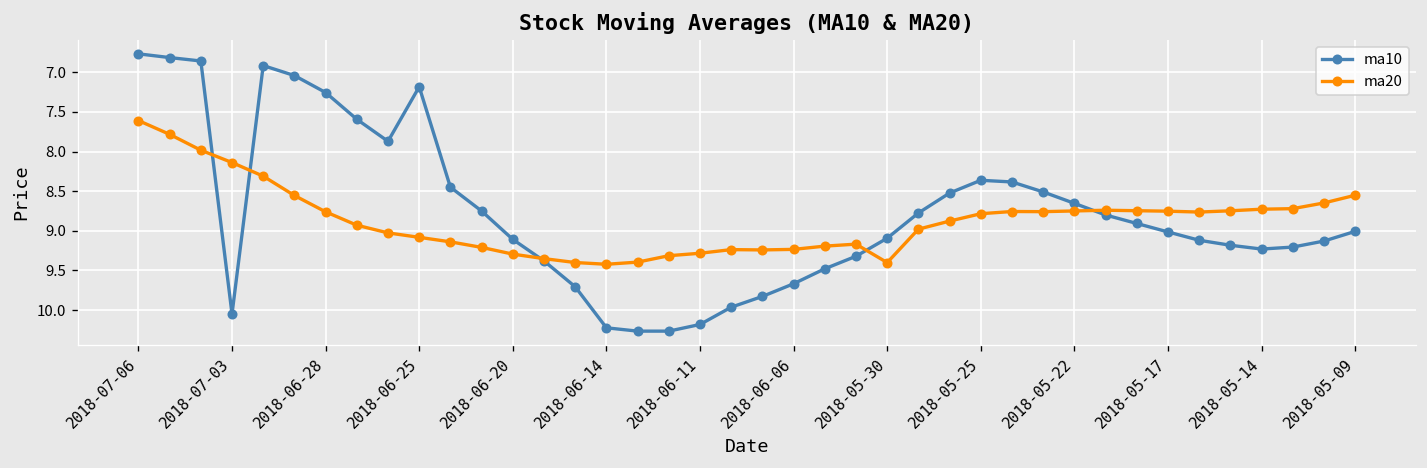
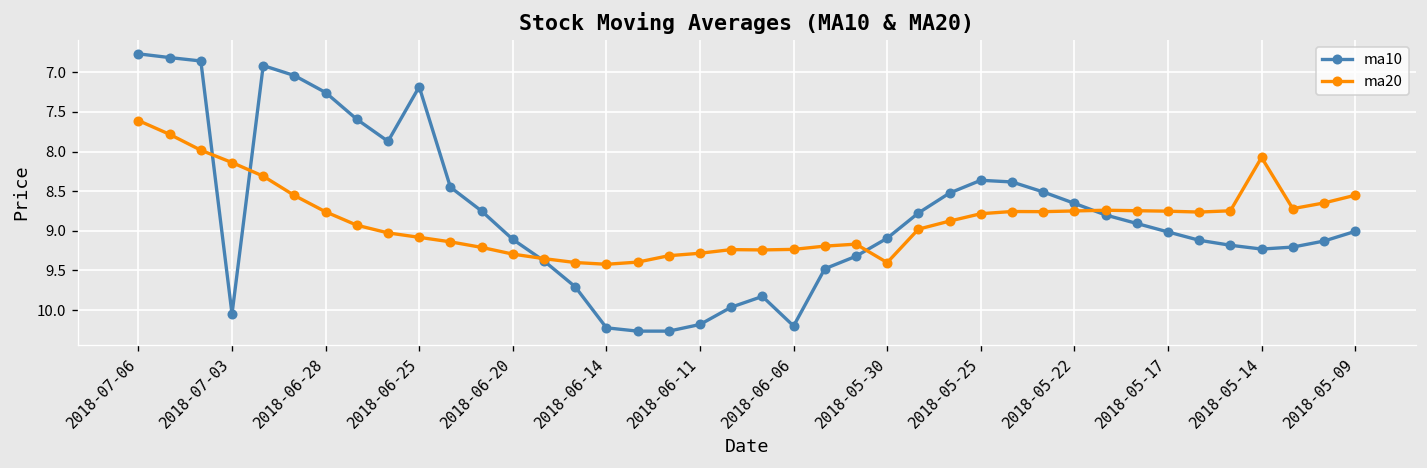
  {
    "ma10": {
      "2018-07-06": 6.8,
      "2018-07-03": 10.1,
      "2018-06-28": 7.3,
      "2018-06-25": 7.2,
      "2018-06-20": 9.1,
      "2018-06-14": 10.2,
      "2018-06-11": 10.2,
-     "2018-06-06": 9.7,
+     "2018-06-06": 10.2,
      "2018-05-30": 9.1,
      "2018-05-25": 8.4,
      "2018-05-22": 8.7,
      "2018-05-17": 9.0,
      "2018-05-14": 9.2,
      "2018-05-09": 9.0
    },
    "ma20": {
      "2018-07-06": 7.6,
      "2018-07-03": 8.1,
      "2018-06-28": 8.8,
      "2018-06-25": 9.1,
      "2018-06-20": 9.3,
      "2018-06-14": 9.4,
      "2018-06-11": 9.3,
      "2018-06-06": 9.2,
      "2018-05-30": 9.4,
      "2018-05-25": 8.8,
      "2018-05-22": 8.7,
      "2018-05-17": 8.8,
-     "2018-05-14": 8.7,
+     "2018-05-14": 8.1,
      "2018-05-09": 8.6
    }
  }
